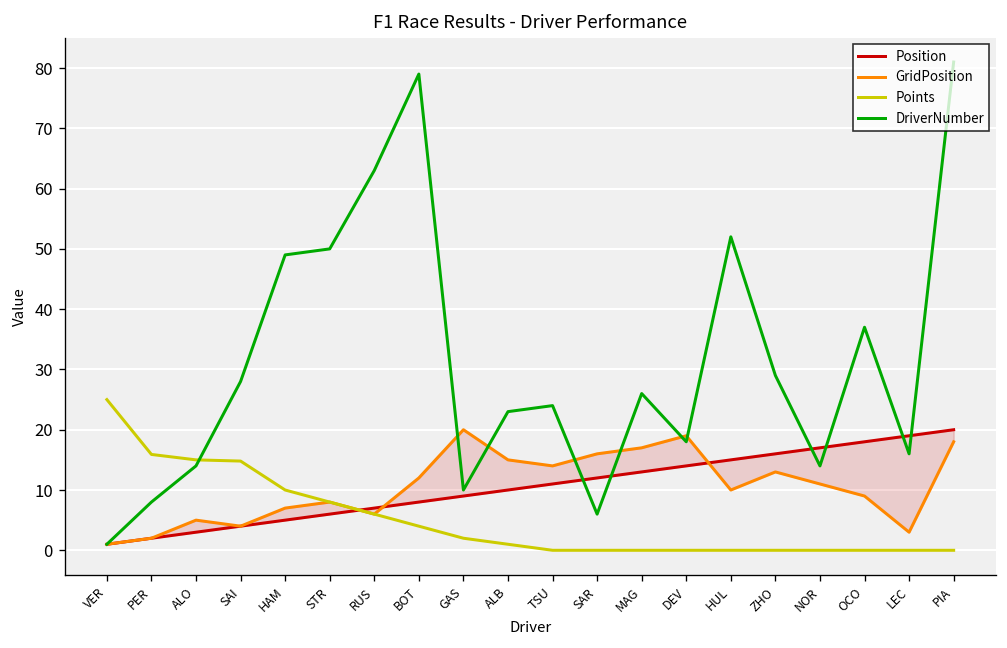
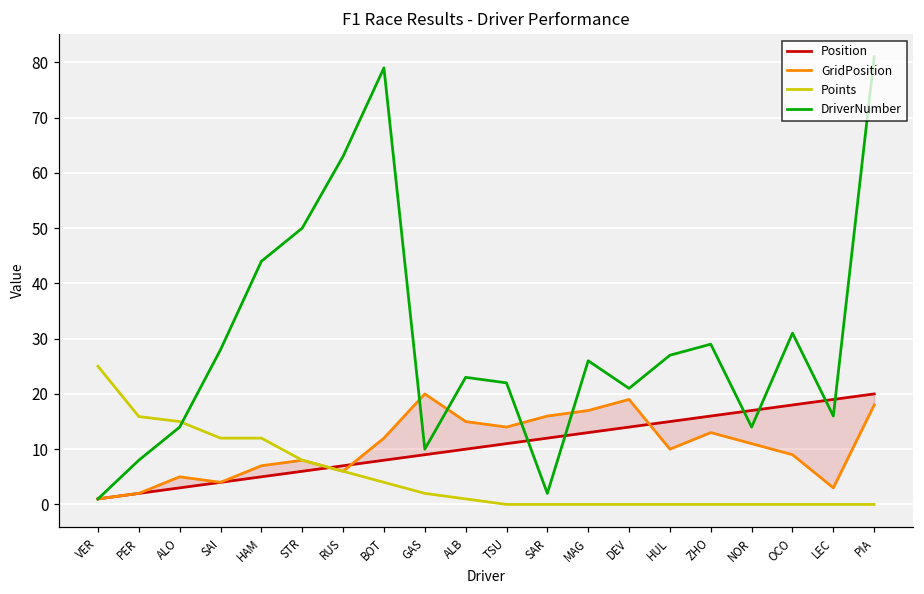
  {
    "GridPosition": {
      "HUL": 10,
      "ZHO": 13,
      "NOR": 11,
      "OCO": 9,
      "LEC": 3,
      "PIA": 18
    },
    "Points": {
      "VER": 25,
      "PER": 16,
      "ALO": 15,
-     "SAI": 15,
-     "HAM": 10,
+     "SAI": 12,
+     "HAM": 12,
      "BOT": 4,
      "GAS": 2,
      "ALB": 1,
      "TSU": 0,
      "SAR": 0,
      "MAG": 0,
      "DEV": 0,
      "HUL": 0,
      "ZHO": 0,
      "NOR": 0,
      "OCO": 0,
      "LEC": 0,
      "PIA": 0
    },
    "DriverNumber": {
      "PER": 8,
      "ALO": 14,
      "SAI": 28,
-     "HAM": 49,
+     "HAM": 44,
      "STR": 50,
      "RUS": 63,
      "BOT": 79,
      "GAS": 10,
      "ALB": 23,
-     "TSU": 24,
-     "SAR": 6,
+     "TSU": 22,
+     "SAR": 2,
      "MAG": 26,
-     "DEV": 18,
-     "HUL": 52,
+     "DEV": 21,
+     "HUL": 27,
      "ZHO": 29,
      "NOR": 14,
-     "OCO": 37,
+     "OCO": 31,
      "LEC": 16
    }
  }
